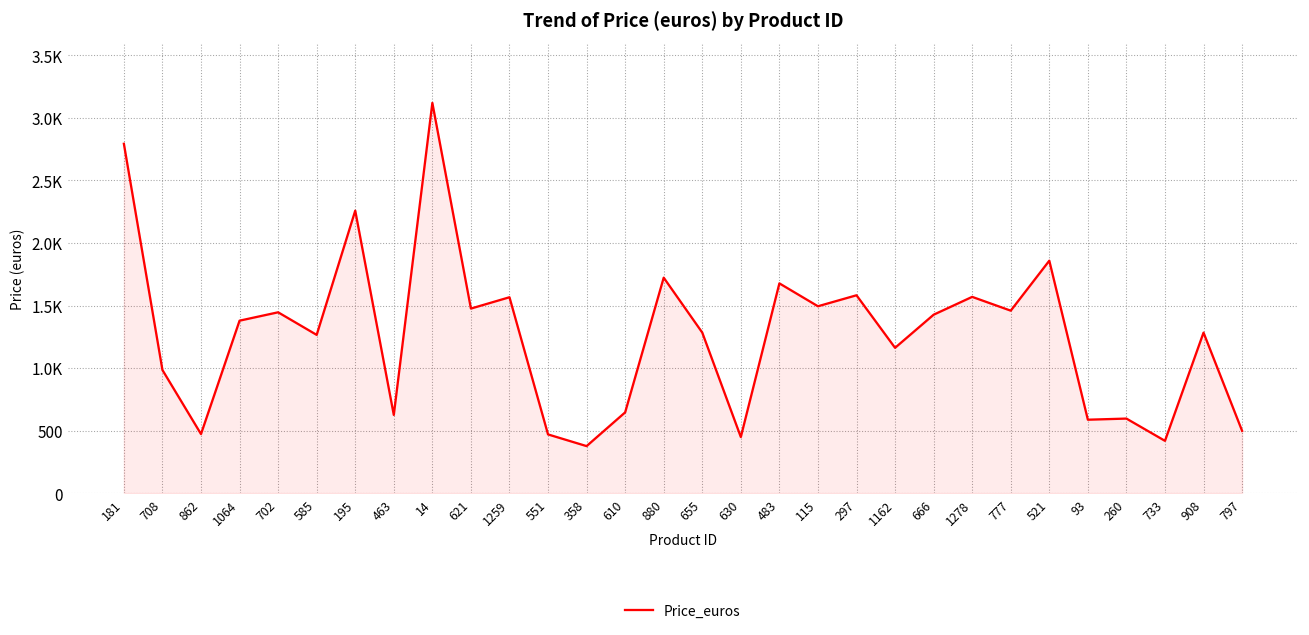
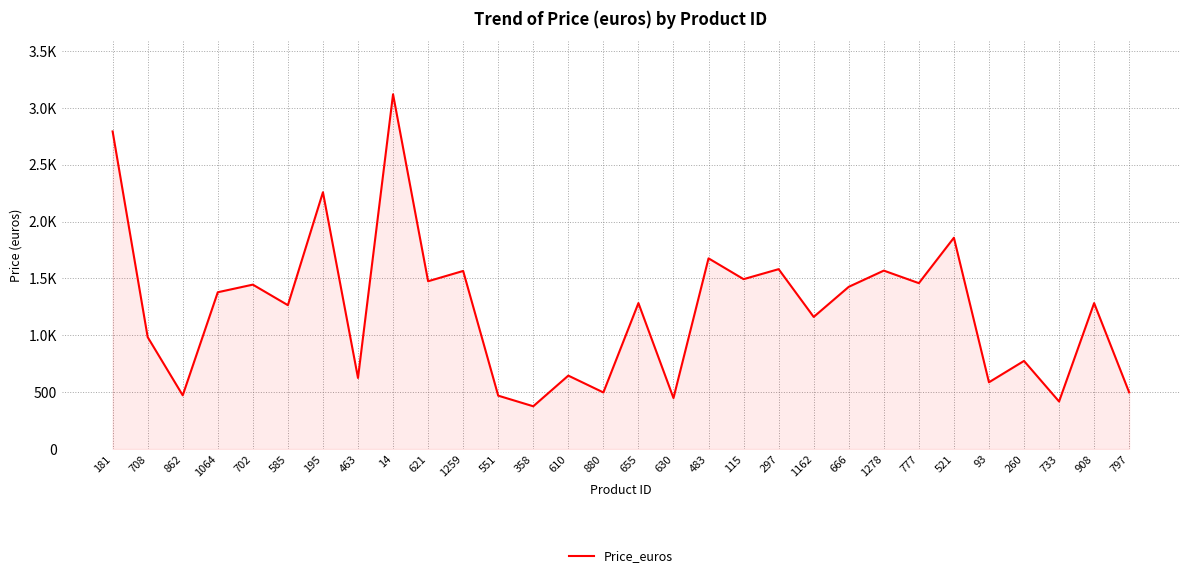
  {
    "181": 2790,
    "708": 980,
    "862": 470,
    "1064": 1380,
    "702": 1450,
    "585": 1270,
    "195": 2260,
    "463": 630,
    "14": 3120,
    "621": 1480,
    "1259": 1570,
    "551": 470,
    "358": 380,
    "610": 650,
-   "880": 1720,
+   "880": 500,
    "655": 1280,
    "630": 450,
    "483": 1680,
    "115": 1490,
    "297": 1580,
    "1162": 1160,
    "666": 1430,
    "1278": 1570,
    "777": 1460,
    "521": 1860,
    "93": 590,
-   "260": 600,
+   "260": 770,
    "733": 420,
    "908": 1280,
    "797": 500
  }
